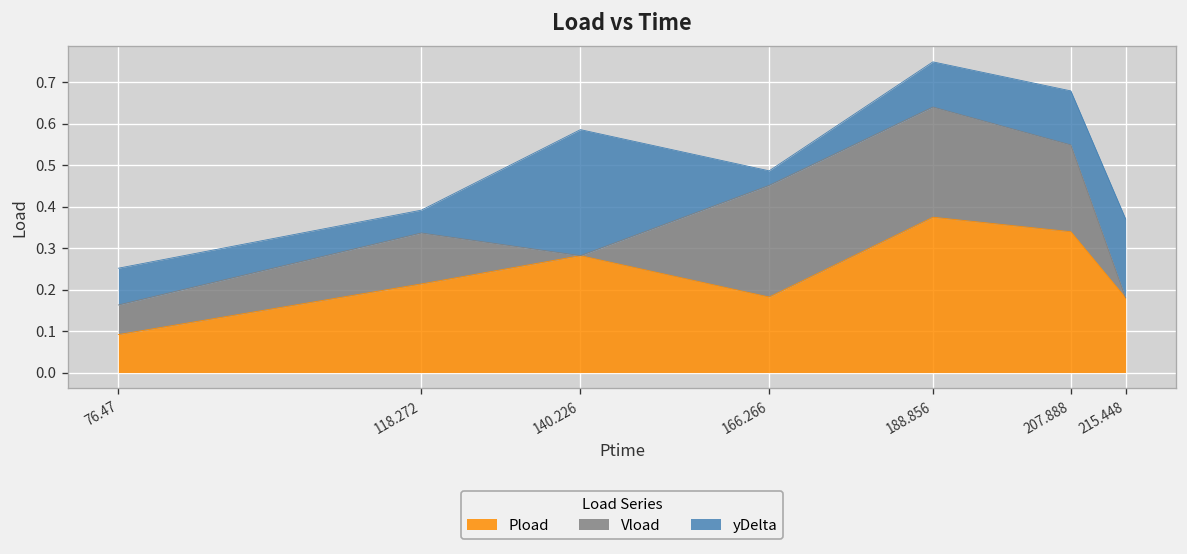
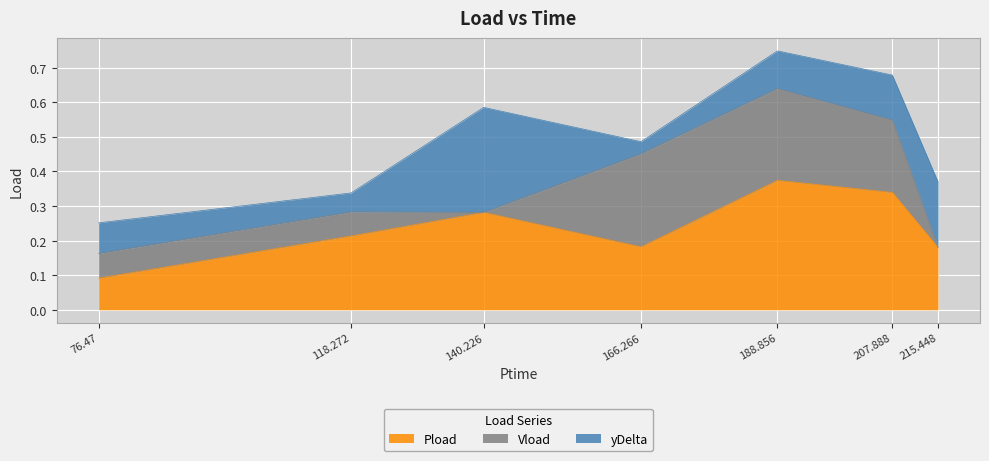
  {
    "Pload": {
      "76.47": 0.09,
      "118.272": 0.21,
      "166.266": 0.18,
      "188.856": 0.37,
      "207.888": 0.34
    },
    "Vload": {
      "76.47": 0.07,
-     "118.272": 0.12,
+     "118.272": 0.07,
      "166.266": 0.27,
      "188.856": 0.27,
      "207.888": 0.21
    },
    "yDelta": {
      "76.47": 0.09,
      "118.272": 0.05,
      "140.226": 0.30,
      "166.266": 0.03,
      "188.856": 0.11,
      "207.888": 0.13,
      "215.448": 0.19
    }
  }
